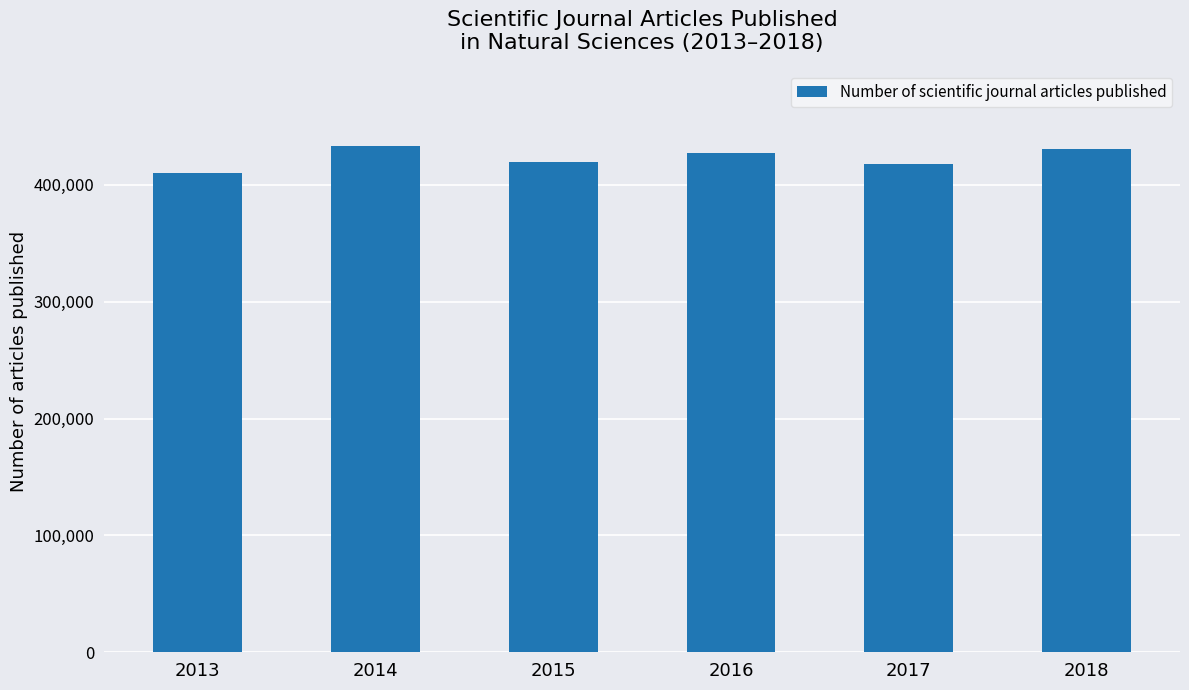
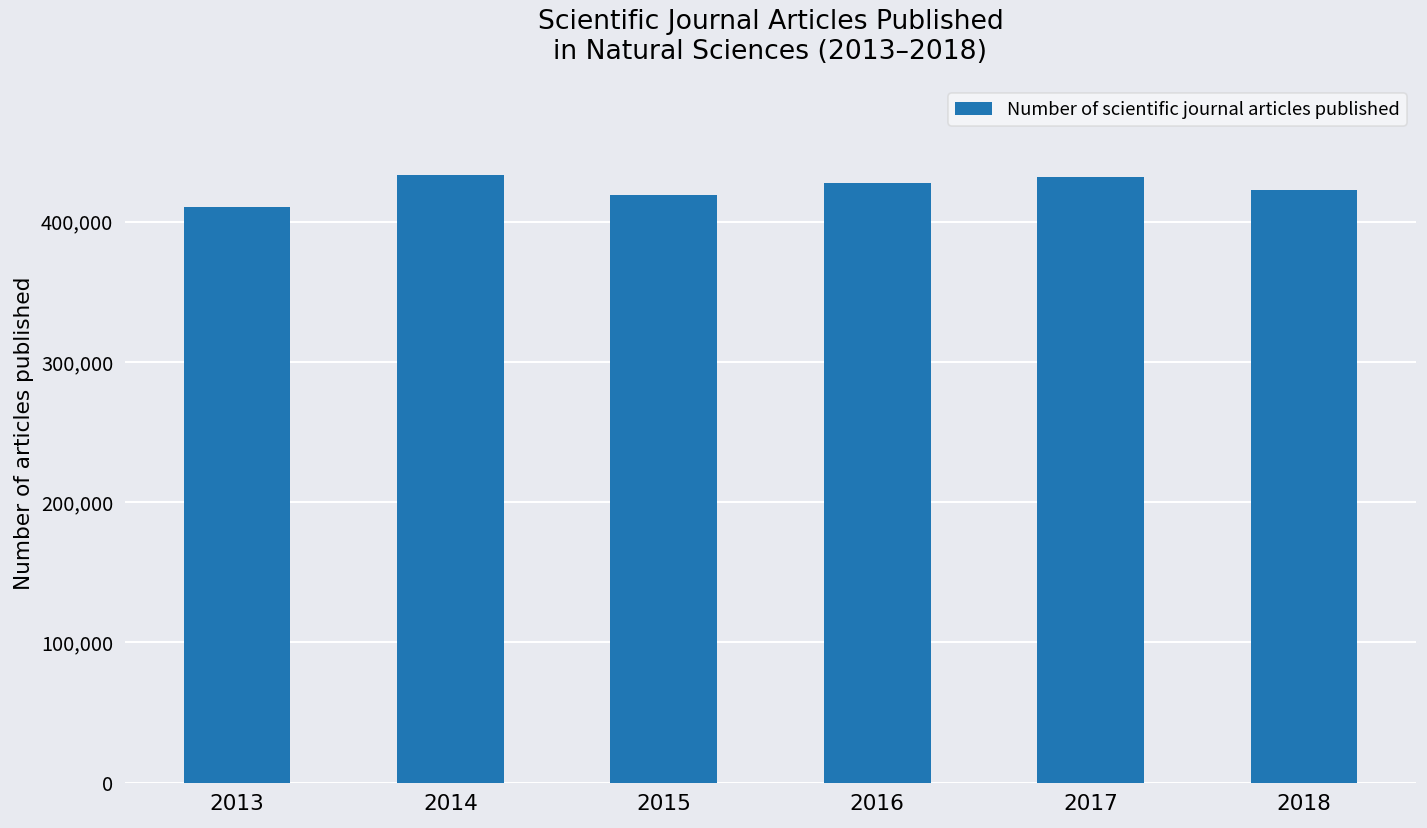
  {
    "2013": "410,000",
    "2014": "433,000",
    "2015": "419,000",
    "2016": "427,000",
-   "2017": "418,000",
-   "2018": "431,000"
+   "2017": "432,000",
+   "2018": "423,000"
  }
